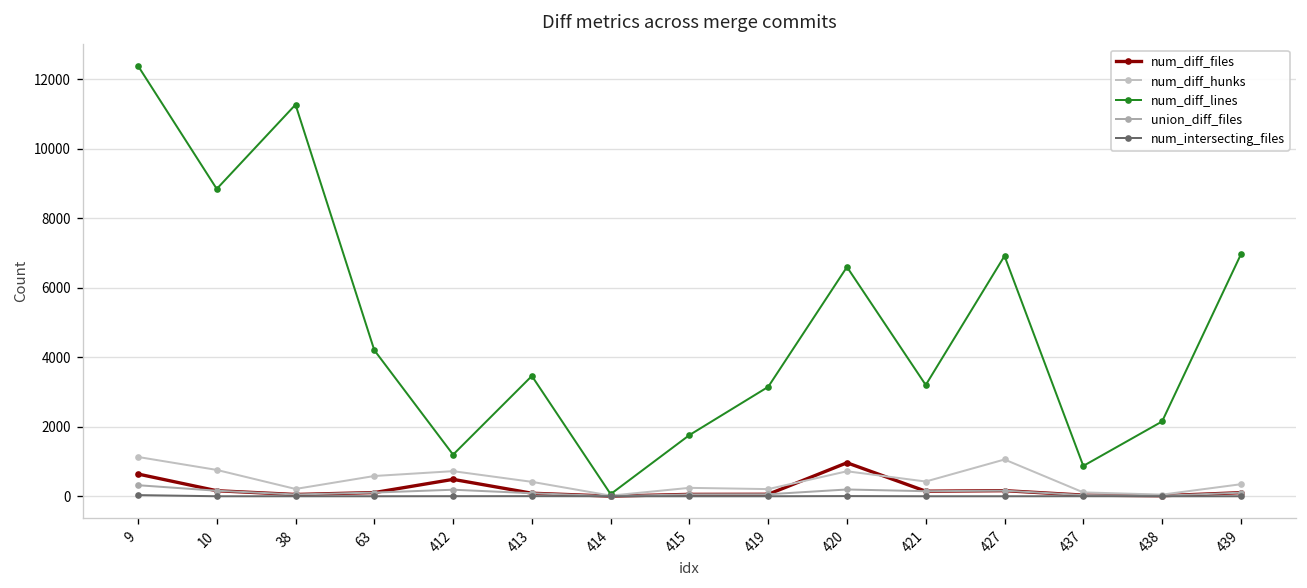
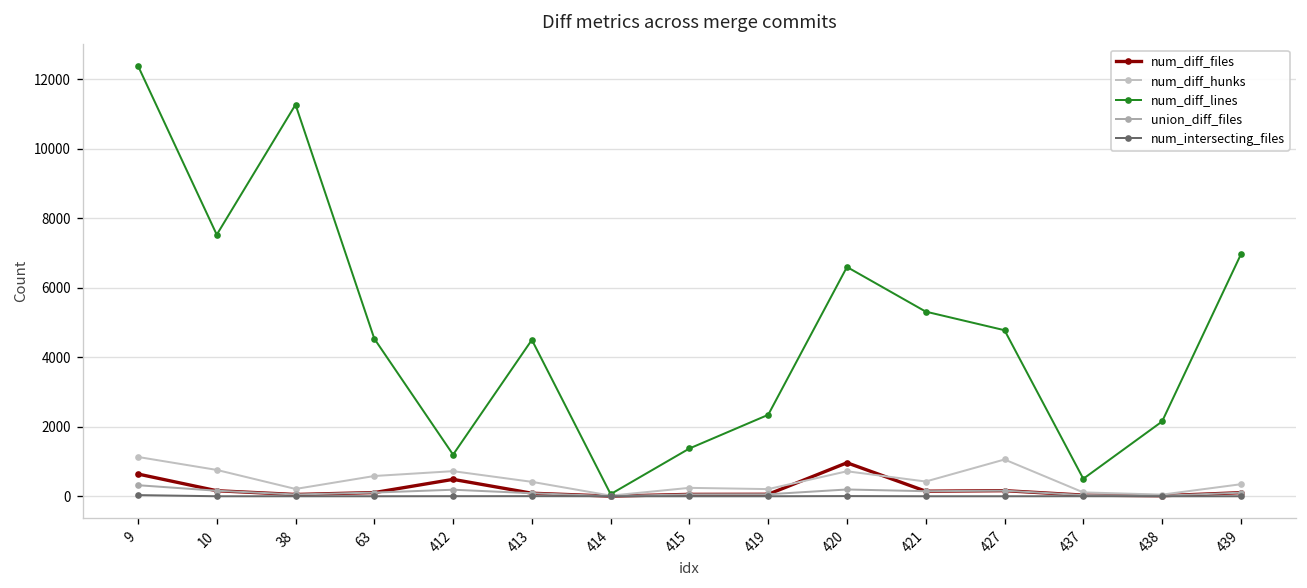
  {
    "num_diff_files": {
      "9": 600,
      "412": 500,
      "420": 1000
    },
    "num_diff_lines": {
      "9": 12400,
-     "10": 8800,
+     "10": 7500,
      "38": 11300,
-     "63": 4200,
+     "63": 4500,
      "412": 1200,
-     "413": 3500,
-     "415": 1800,
-     "419": 3200,
+     "413": 4500,
+     "415": 1400,
+     "419": 2300,
      "420": 6600,
-     "421": 3200,
-     "427": 6900,
-     "437": 900,
+     "421": 5300,
+     "427": 4800,
+     "437": 500,
      "438": 2200,
      "439": 7000
    },
    "num_intersecting_files": {
      "9": 0,
      "10": 0,
      "63": 0,
      "412": 0,
      "420": 0,
      "421": 0,
      "427": 0,
      "439": 0
    }
  }
